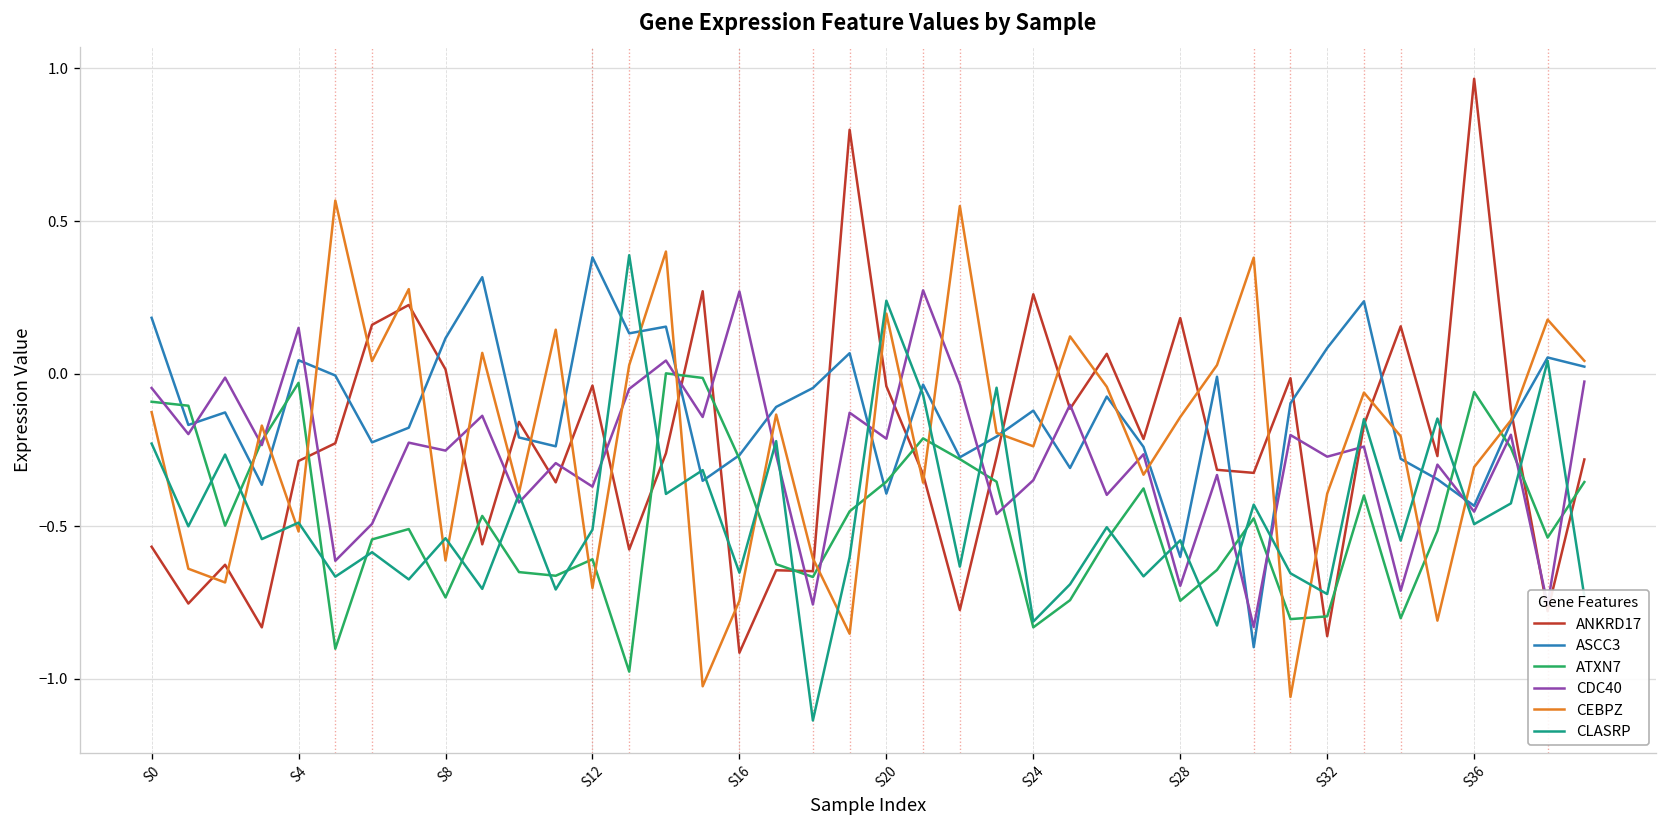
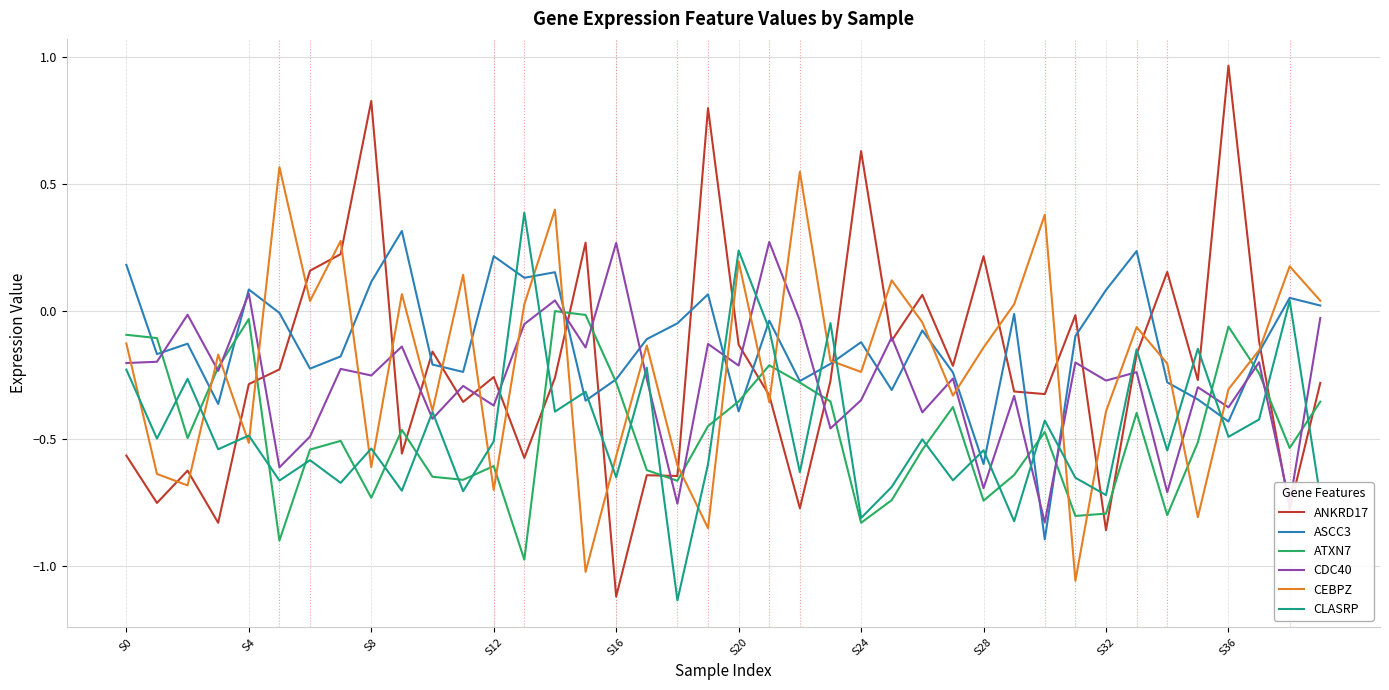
  {
    "ANKRD17": {
      "S0": -0.57,
      "S4": -0.29,
-     "S8": 0.01,
-     "S12": -0.04,
-     "S16": -0.91,
-     "S20": -0.04,
-     "S24": 0.26,
-     "S28": 0.18,
+     "S8": 0.83,
+     "S12": -0.26,
+     "S16": -1.12,
+     "S20": -0.13,
+     "S24": 0.63,
+     "S28": 0.22,
      "S32": -0.86,
      "S36": 0.97
    },
    "ASCC3": {
      "S0": 0.18,
-     "S4": 0.04,
+     "S4": 0.09,
      "S8": 0.12,
-     "S12": 0.38,
+     "S12": 0.22,
      "S16": -0.27,
      "S20": -0.39,
      "S24": -0.12,
      "S28": -0.60,
      "S32": 0.08,
      "S36": -0.43
    },
    "CDC40": {
-     "S0": -0.05,
-     "S4": 0.15,
+     "S0": -0.20,
+     "S4": 0.07,
      "S8": -0.25,
      "S12": -0.37,
      "S16": 0.27,
      "S20": -0.21,
      "S24": -0.35,
      "S28": -0.70,
      "S32": -0.27,
-     "S36": -0.45
+     "S36": -0.38
    },
    "CEBPZ": {
      "S0": -0.13,
      "S4": -0.52,
      "S8": -0.61,
      "S12": -0.70,
-     "S16": -0.74,
+     "S16": -0.57,
      "S20": 0.20,
      "S24": -0.24,
      "S28": -0.14,
      "S32": -0.39,
      "S36": -0.31
    }
  }
